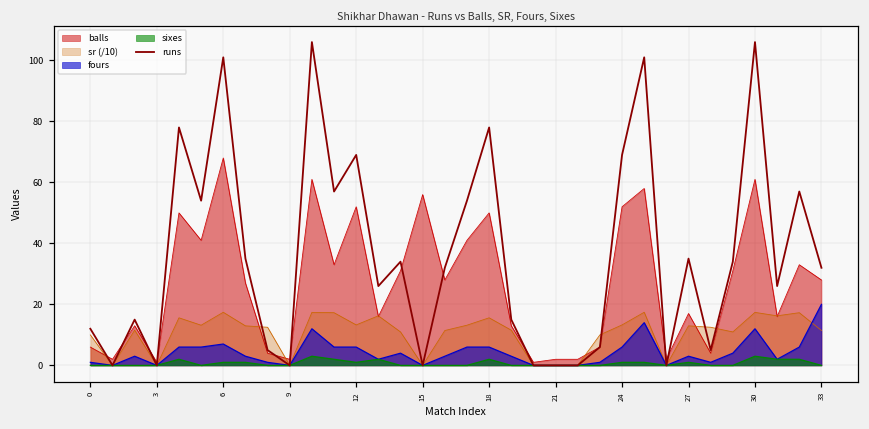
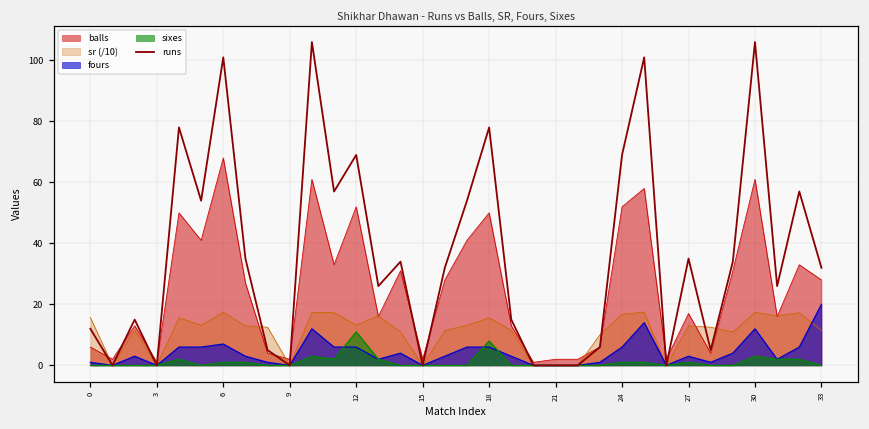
  {
    "balls": {
      "0": 6,
      "3": 1,
      "6": 68,
      "9": 2,
      "12": 52,
-     "15": 56,
+     "15": 2,
      "18": 50,
      "21": 2,
      "24": 52,
      "27": 17,
      "30": 61,
      "33": 28
    },
    "sr (/10)": {
-     "0": 10,
+     "0": 16,
      "6": 17,
      "12": 13,
      "18": 16,
-     "24": 13,
+     "24": 17,
      "27": 13,
      "30": 17,
      "33": 11
    },
    "fours": {
      "0": 1,
      "6": 7,
      "12": 6,
      "18": 6,
      "24": 6,
      "27": 3,
      "30": 12,
      "33": 20
    },
    "sixes": {
      "0": 0,
      "6": 1,
-     "12": 1,
-     "18": 2,
+     "12": 11,
+     "18": 8,
      "24": 1,
      "27": 1,
      "30": 3,
      "33": 0
    },
    "runs": {
      "0": 12,
      "6": 101,
      "12": 69,
      "18": 78,
      "24": 69,
      "27": 35,
      "30": 106,
      "33": 32
    }
  }
